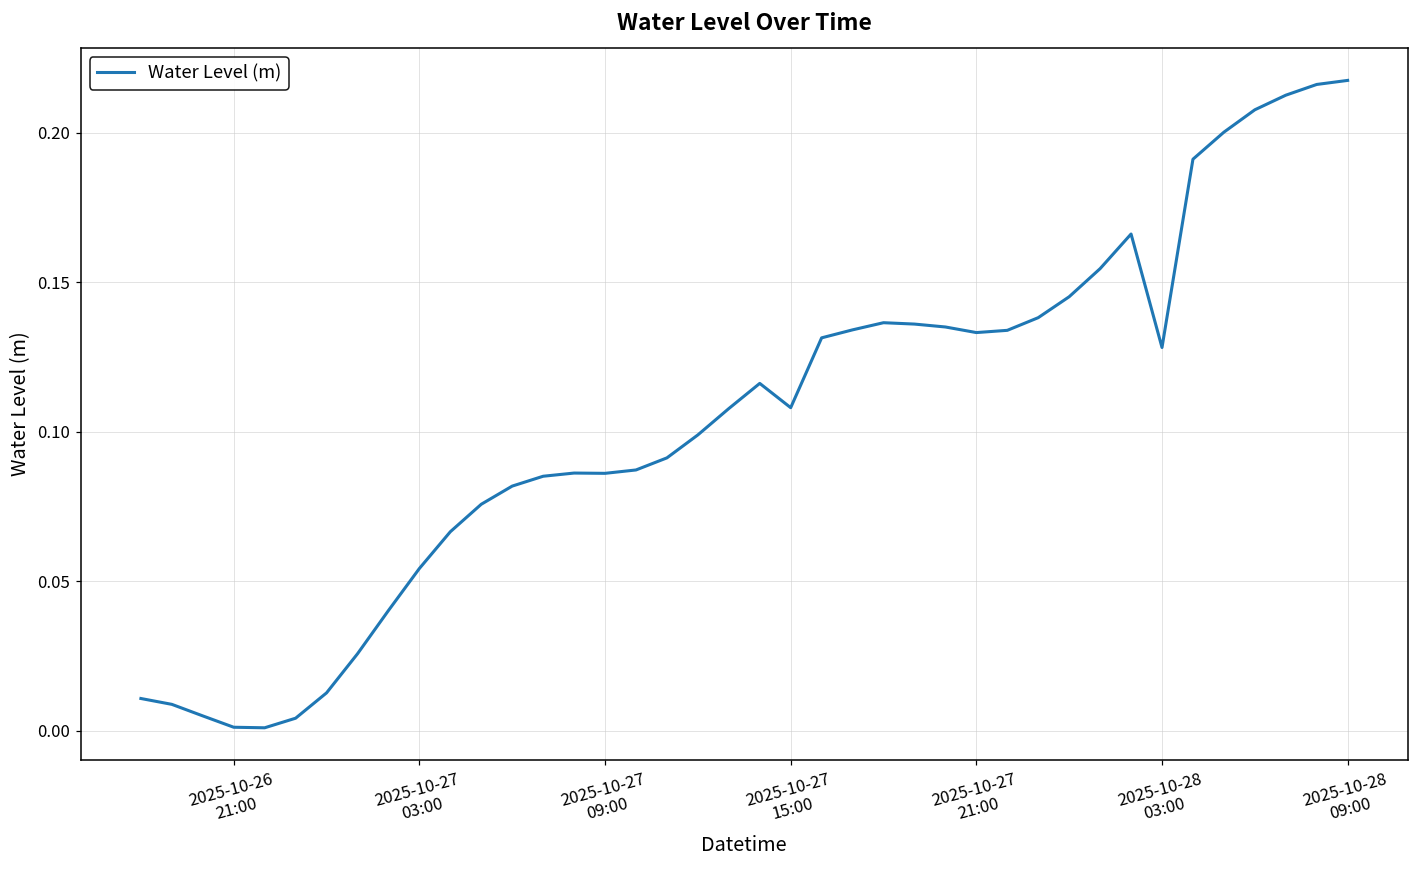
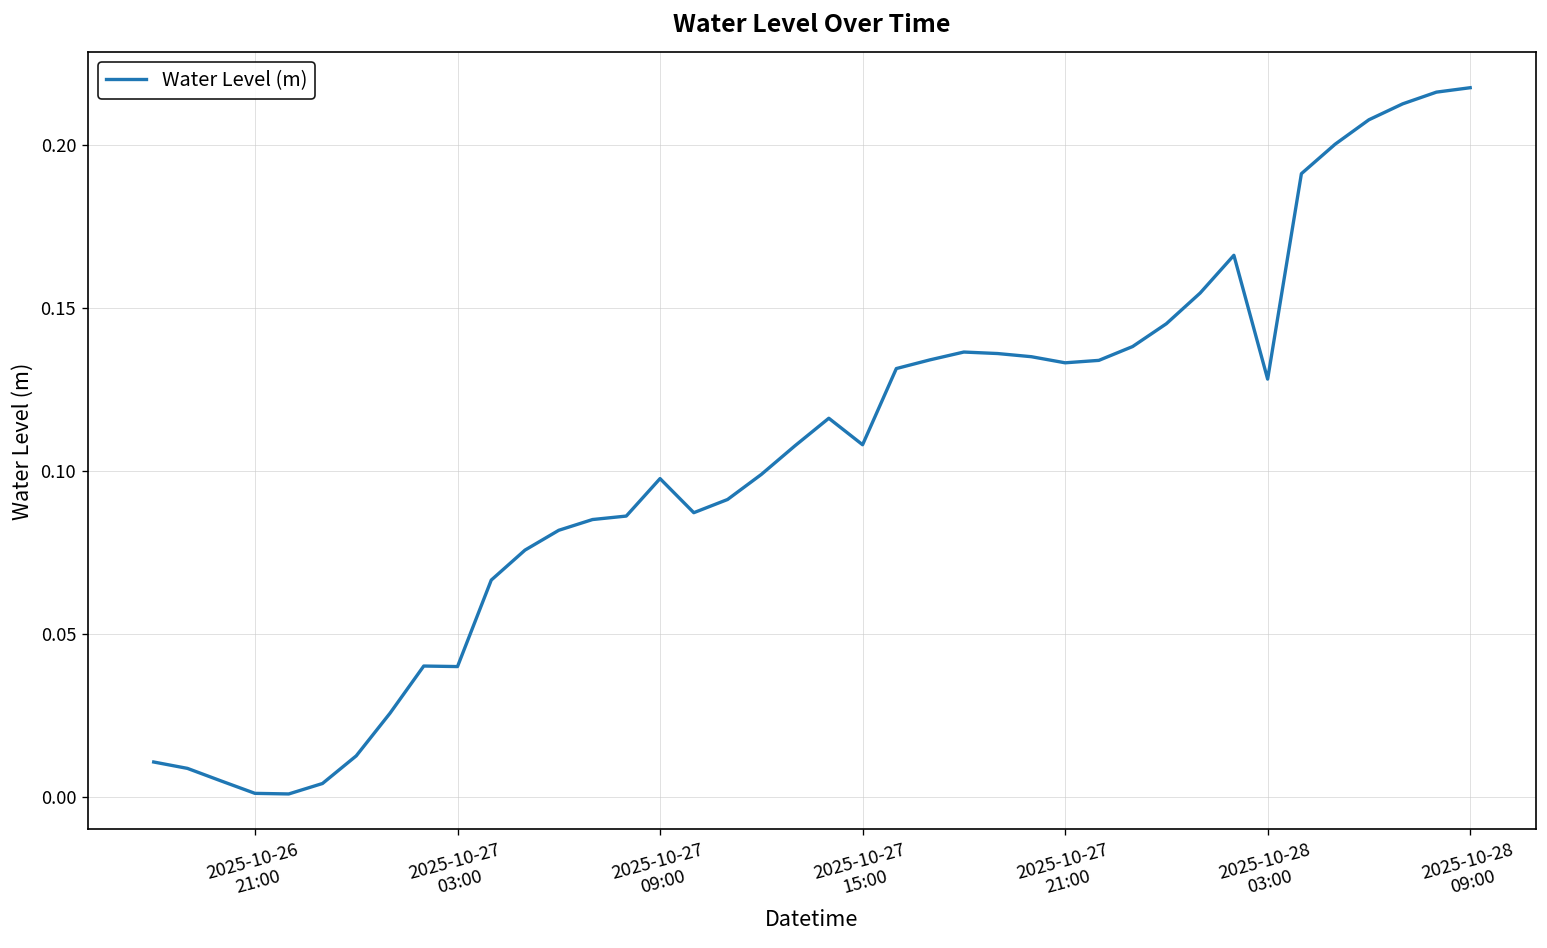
  {
    "2025-10-26 21:00": 0.001,
-   "2025-10-27 03:00": 0.054,
-   "2025-10-27 09:00": 0.086,
+   "2025-10-27 03:00": 0.040,
+   "2025-10-27 09:00": 0.098,
    "2025-10-27 15:00": 0.108,
    "2025-10-27 21:00": 0.133,
    "2025-10-28 03:00": 0.128,
    "2025-10-28 09:00": 0.217
  }
